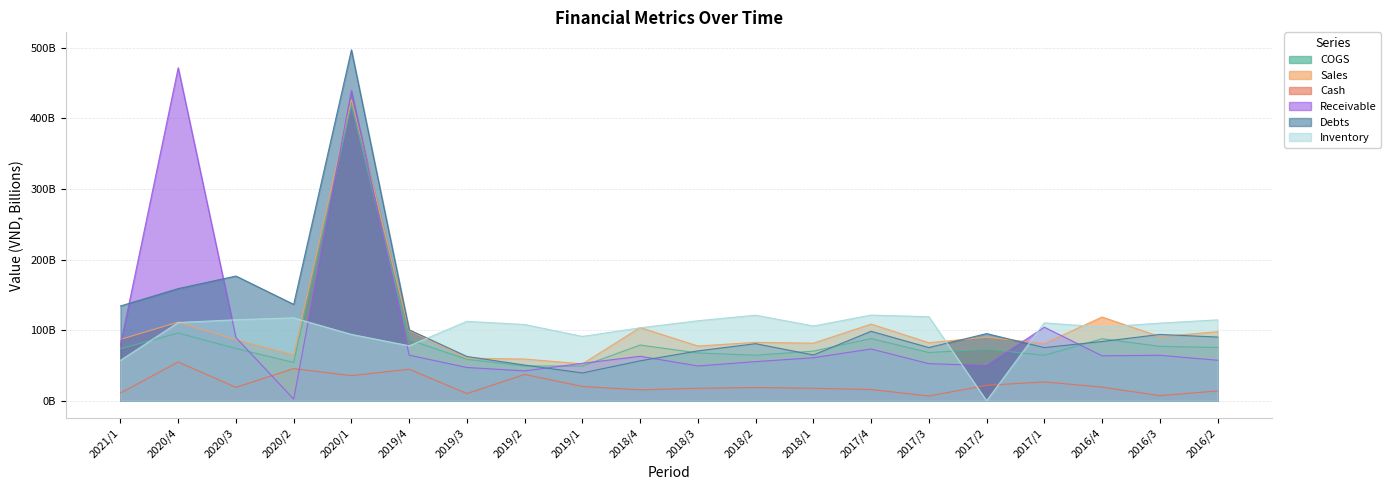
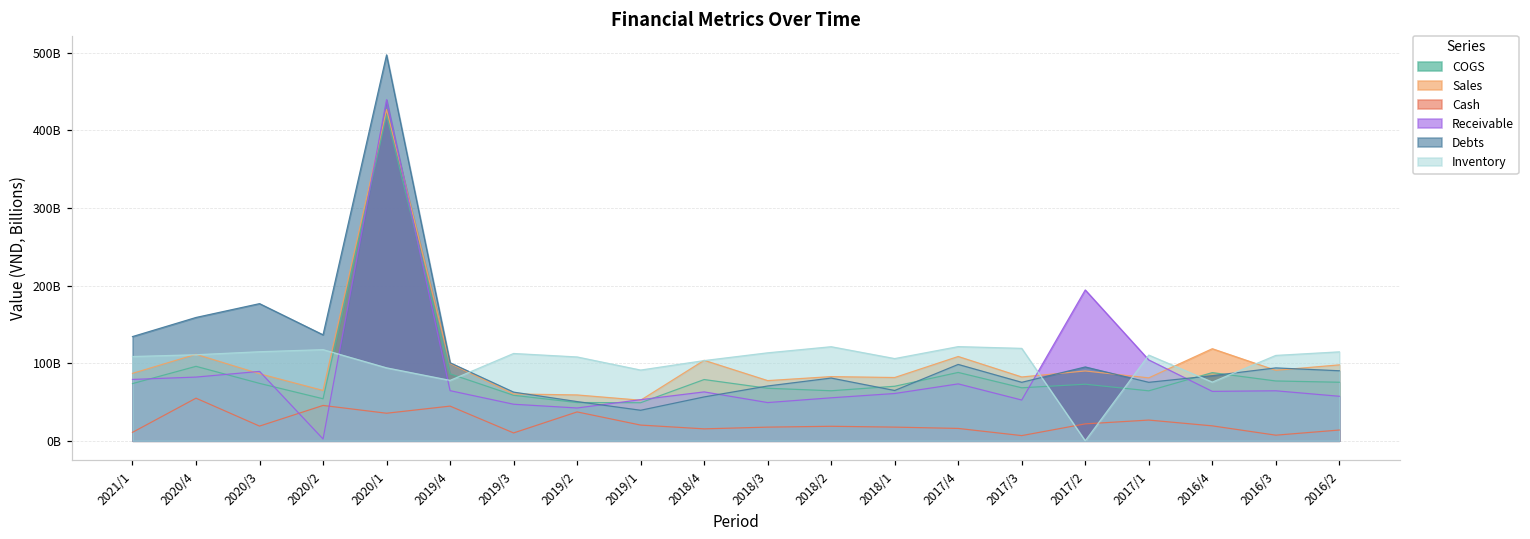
  {
    "Receivable": {
      "2021/1": 80000000000,
-     "2020/4": 470000000000,
+     "2020/4": 80000000000,
      "2020/2": 0,
      "2020/1": 440000000000,
      "2019/4": 60000000000,
      "2019/3": 50000000000,
      "2019/2": 40000000000,
      "2018/4": 60000000000,
      "2018/3": 50000000000,
      "2018/2": 60000000000,
      "2018/1": 60000000000,
      "2017/4": 70000000000,
      "2017/3": 50000000000,
-     "2017/2": 50000000000,
+     "2017/2": 190000000000,
      "2017/1": 100000000000,
      "2016/4": 60000000000,
      "2016/3": 60000000000,
      "2016/2": 60000000000
    },
    "Inventory": {
-     "2021/1": 60000000000,
+     "2021/1": 110000000000,
      "2020/3": 110000000000,
      "2020/2": 120000000000,
      "2020/1": 90000000000,
      "2019/4": 80000000000,
      "2019/3": 110000000000,
      "2019/2": 110000000000,
      "2019/1": 90000000000,
      "2018/3": 110000000000,
      "2018/2": 120000000000,
      "2018/1": 110000000000,
      "2017/4": 120000000000,
      "2017/3": 120000000000,
      "2017/2": 0,
      "2017/1": 110000000000,
-     "2016/4": 100000000000,
+     "2016/4": 80000000000,
      "2016/3": 110000000000,
      "2016/2": 110000000000
    }
  }
